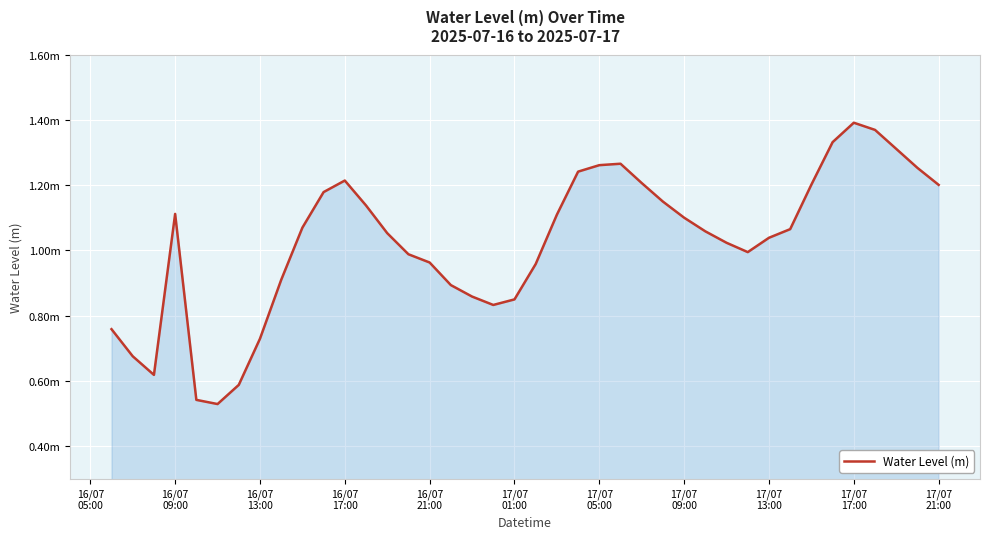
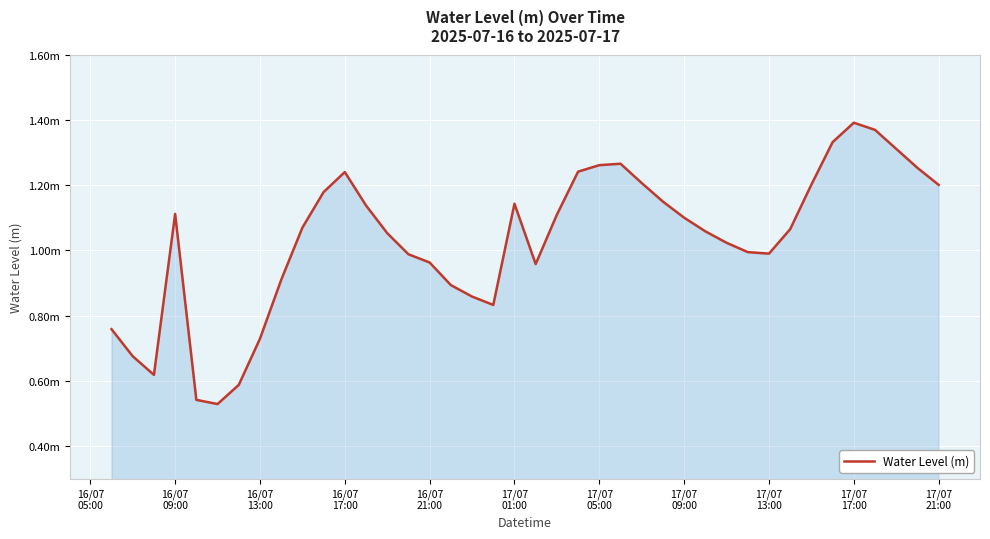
  {
    "16/07 09:00": "1.11m",
    "16/07 13:00": "0.73m",
-   "16/07 17:00": "1.21m",
+   "16/07 17:00": "1.24m",
    "16/07 21:00": "0.96m",
-   "17/07 01:00": "0.85m",
+   "17/07 01:00": "1.14m",
    "17/07 05:00": "1.26m",
    "17/07 09:00": "1.10m",
-   "17/07 13:00": "1.04m",
+   "17/07 13:00": "0.99m",
    "17/07 17:00": "1.39m",
    "17/07 21:00": "1.20m"
  }
